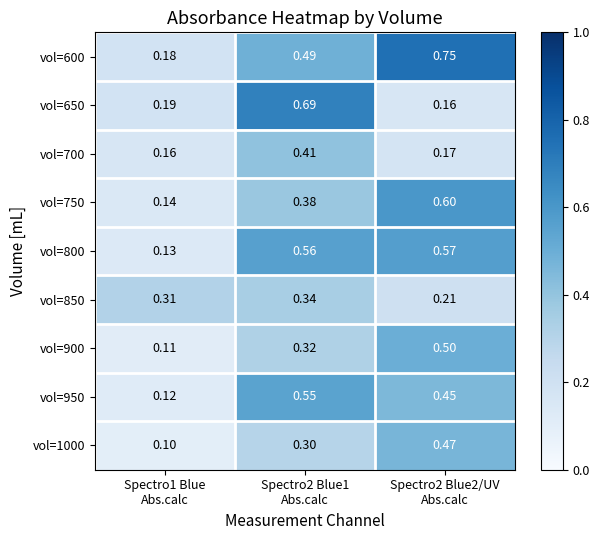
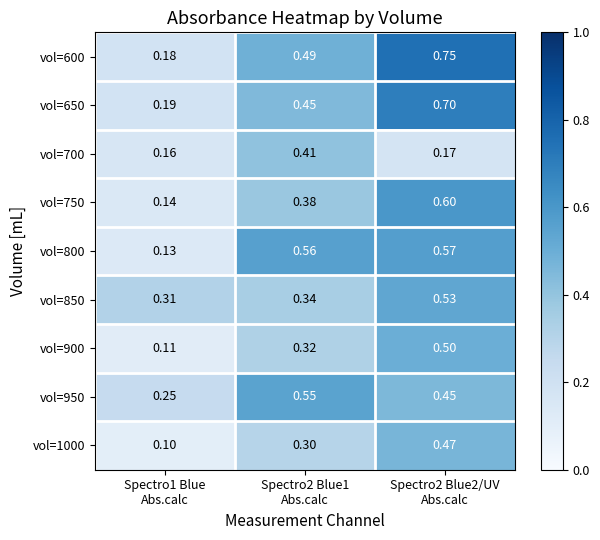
  {
    "vol=600": {
      "Spectro1 Blue Abs.calc": 0.18,
      "Spectro2 Blue1 Abs.calc": 0.49,
      "Spectro2 Blue2/UV Abs.calc": 0.75
    },
    "vol=650": {
      "Spectro1 Blue Abs.calc": 0.19,
-     "Spectro2 Blue1 Abs.calc": 0.69,
-     "Spectro2 Blue2/UV Abs.calc": 0.16
+     "Spectro2 Blue1 Abs.calc": 0.45,
+     "Spectro2 Blue2/UV Abs.calc": 0.70
    },
    "vol=700": {
      "Spectro1 Blue Abs.calc": 0.16,
      "Spectro2 Blue1 Abs.calc": 0.41,
      "Spectro2 Blue2/UV Abs.calc": 0.17
    },
    "vol=750": {
      "Spectro1 Blue Abs.calc": 0.14,
      "Spectro2 Blue1 Abs.calc": 0.38,
      "Spectro2 Blue2/UV Abs.calc": 0.60
    },
    "vol=800": {
      "Spectro1 Blue Abs.calc": 0.13,
      "Spectro2 Blue1 Abs.calc": 0.56,
      "Spectro2 Blue2/UV Abs.calc": 0.57
    },
    "vol=850": {
      "Spectro1 Blue Abs.calc": 0.31,
      "Spectro2 Blue1 Abs.calc": 0.34,
-     "Spectro2 Blue2/UV Abs.calc": 0.21
+     "Spectro2 Blue2/UV Abs.calc": 0.53
    },
    "vol=900": {
      "Spectro1 Blue Abs.calc": 0.11,
      "Spectro2 Blue1 Abs.calc": 0.32,
      "Spectro2 Blue2/UV Abs.calc": 0.50
    },
    "vol=950": {
-     "Spectro1 Blue Abs.calc": 0.12,
+     "Spectro1 Blue Abs.calc": 0.25,
      "Spectro2 Blue1 Abs.calc": 0.55,
      "Spectro2 Blue2/UV Abs.calc": 0.45
    },
    "vol=1000": {
      "Spectro1 Blue Abs.calc": 0.10,
      "Spectro2 Blue1 Abs.calc": 0.30,
      "Spectro2 Blue2/UV Abs.calc": 0.47
    }
  }
